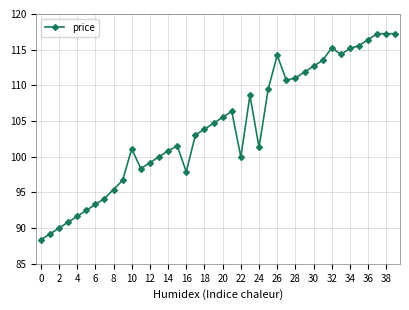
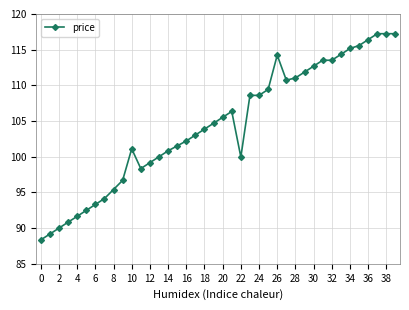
  {
    "0": 88,
    "2": 90,
    "4": 92,
    "6": 93,
    "8": 95,
    "10": 101,
    "12": 99,
    "14": 101,
-   "16": 98,
+   "16": 102,
    "18": 104,
    "20": 106,
    "22": 100,
-   "24": 101,
+   "24": 109,
    "26": 114,
    "28": 111,
    "30": 113,
-   "32": 115,
+   "32": 114,
    "34": 115,
    "36": 116,
    "38": 117
  }
